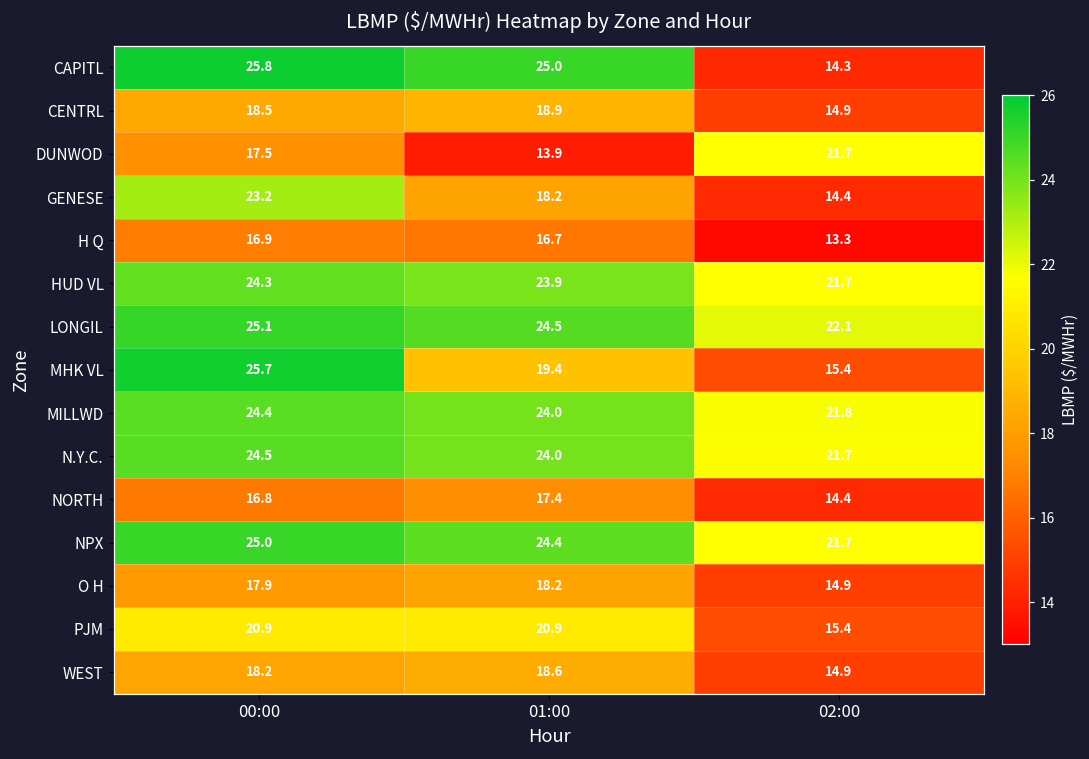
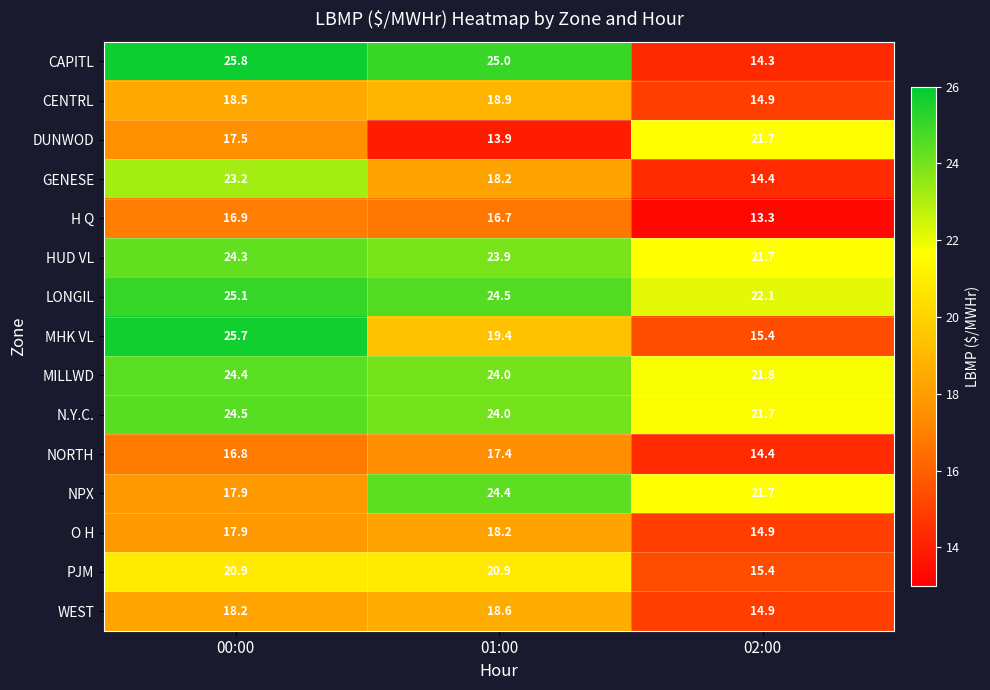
  {
    "CAPITL": {
      "00:00": 25.8,
      "01:00": 25.0,
      "02:00": 14.3
    },
    "CENTRL": {
      "00:00": 18.5,
      "01:00": 18.9,
      "02:00": 14.9
    },
    "DUNWOD": {
      "00:00": 17.5,
      "01:00": 13.9,
      "02:00": 21.7
    },
    "GENESE": {
      "00:00": 23.2,
      "01:00": 18.2,
      "02:00": 14.4
    },
    "H Q": {
      "00:00": 16.9,
      "01:00": 16.7,
      "02:00": 13.3
    },
    "HUD VL": {
      "00:00": 24.3,
      "01:00": 23.9,
      "02:00": 21.7
    },
    "LONGIL": {
      "00:00": 25.1,
      "01:00": 24.5,
      "02:00": 22.1
    },
    "MHK VL": {
      "00:00": 25.7,
      "01:00": 19.4,
      "02:00": 15.4
    },
    "MILLWD": {
      "00:00": 24.4,
      "01:00": 24.0,
      "02:00": 21.8
    },
    "N.Y.C.": {
      "00:00": 24.5,
      "01:00": 24.0,
      "02:00": 21.7
    },
    "NORTH": {
      "00:00": 16.8,
      "01:00": 17.4,
      "02:00": 14.4
    },
    "NPX": {
-     "00:00": 25.0,
+     "00:00": 17.9,
      "01:00": 24.4,
      "02:00": 21.7
    },
    "O H": {
      "00:00": 17.9,
      "01:00": 18.2,
      "02:00": 14.9
    },
    "PJM": {
      "00:00": 20.9,
      "01:00": 20.9,
      "02:00": 15.4
    },
    "WEST": {
      "00:00": 18.2,
      "01:00": 18.6,
      "02:00": 14.9
    }
  }
